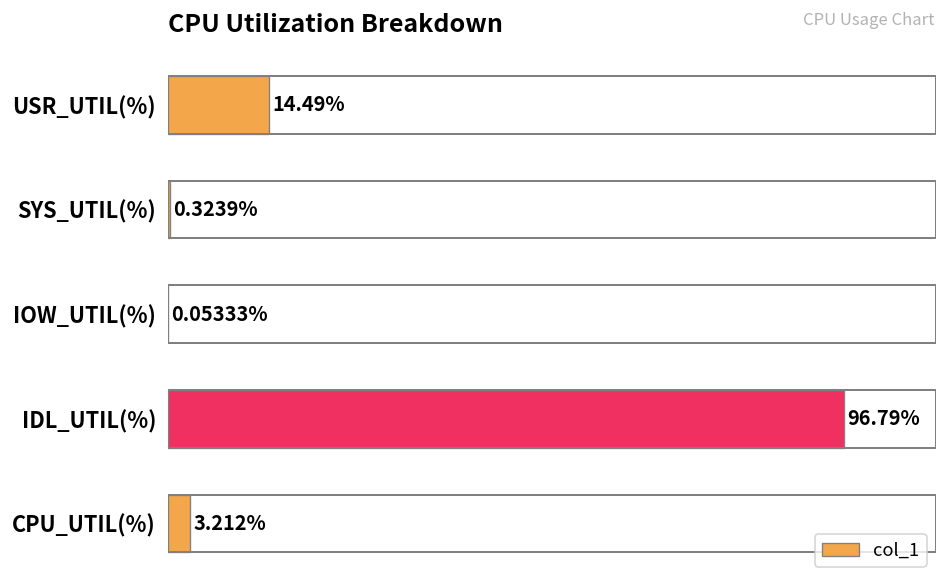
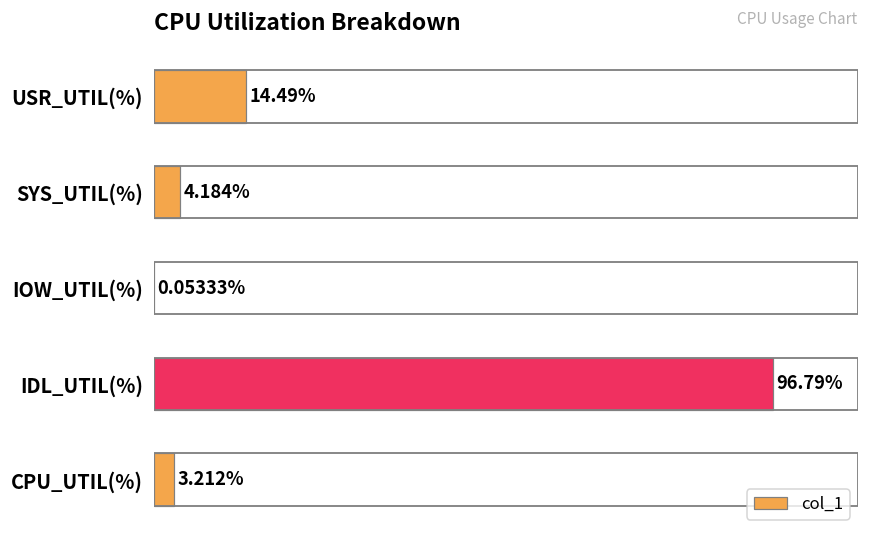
  {
    "USR_UTIL(%)": "14.49%",
-   "SYS_UTIL(%)": "0.3239%",
+   "SYS_UTIL(%)": "4.184%",
    "IOW_UTIL(%)": "0.05333%",
    "IDL_UTIL(%)": "96.79%",
    "CPU_UTIL(%)": "3.212%"
  }
